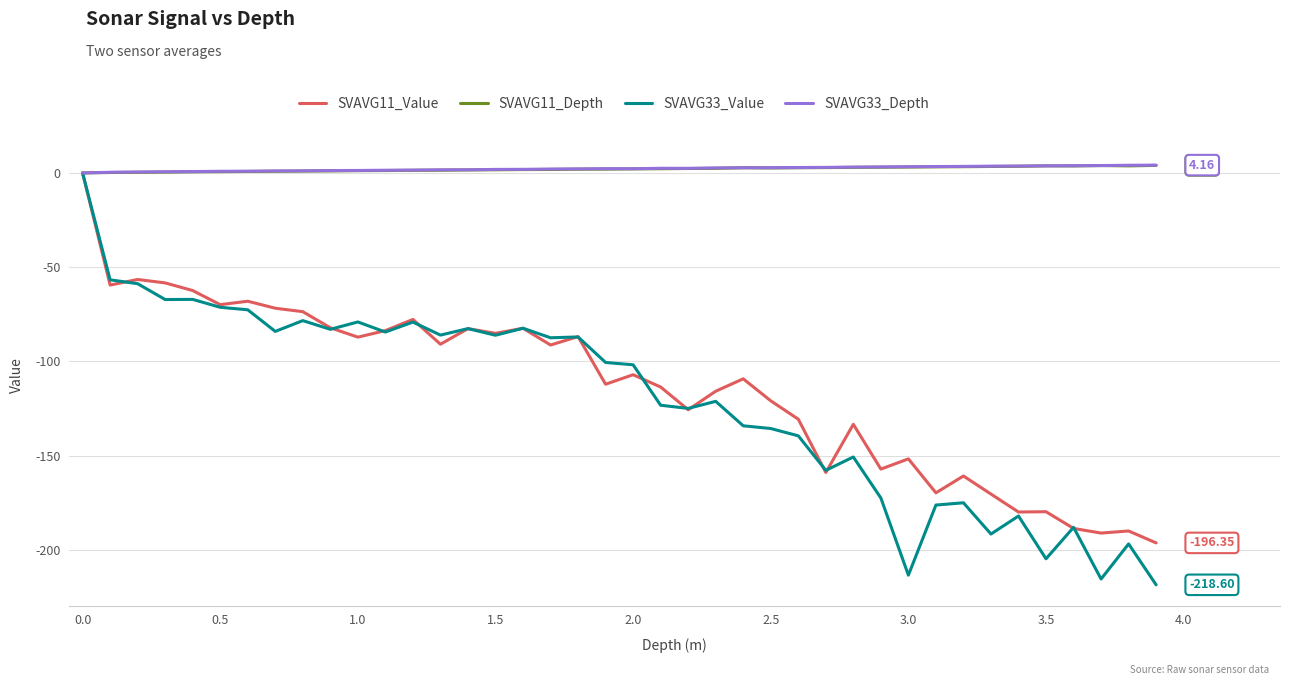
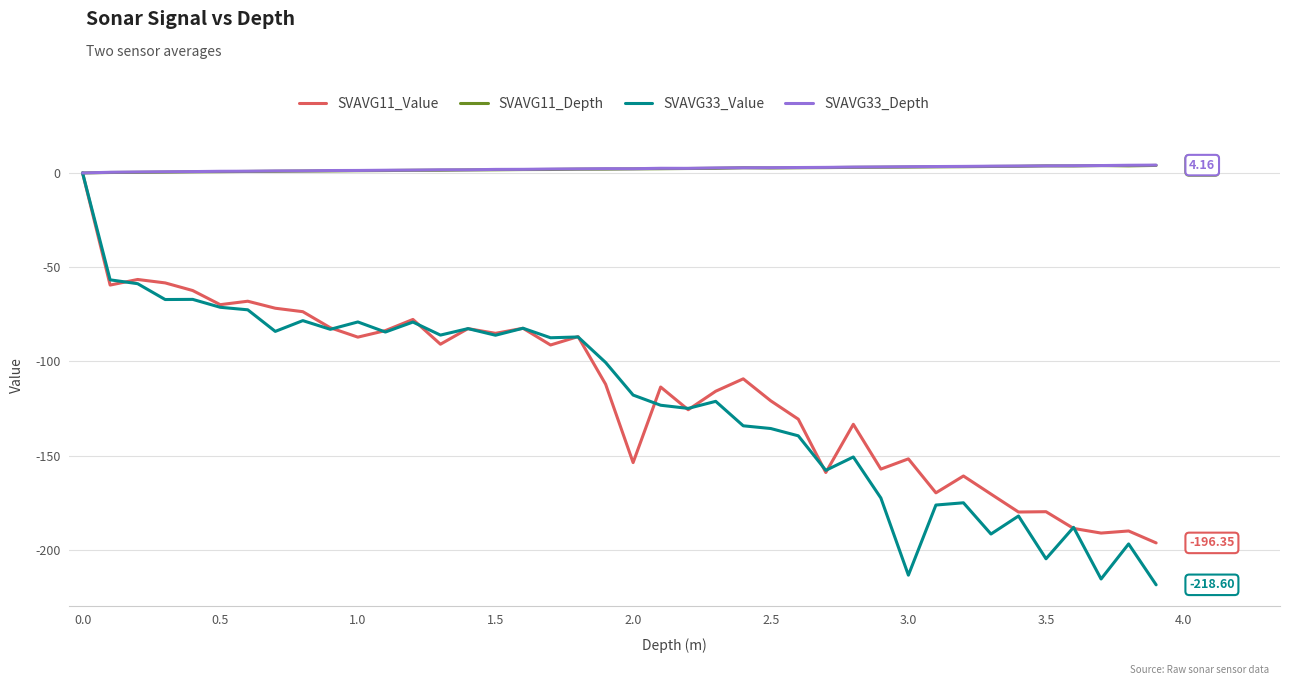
  {
    "SVAVG11_Value": {
      "0.5": -70,
      "1.0": -87,
-     "2.0": -107,
+     "2.0": -154,
      "2.5": -121,
      "3.0": -152,
      "3.5": -180
    },
    "SVAVG33_Value": {
      "0.5": -71,
      "1.0": -79,
-     "2.0": -102,
+     "2.0": -118,
      "2.5": -136,
      "3.0": -213,
      "3.5": -205
    }
  }
